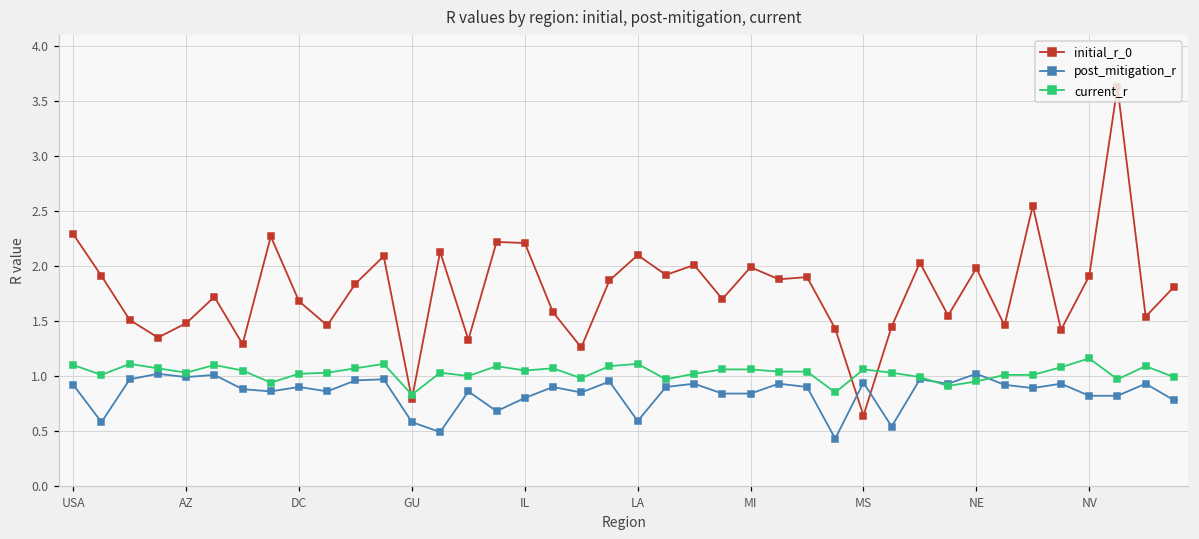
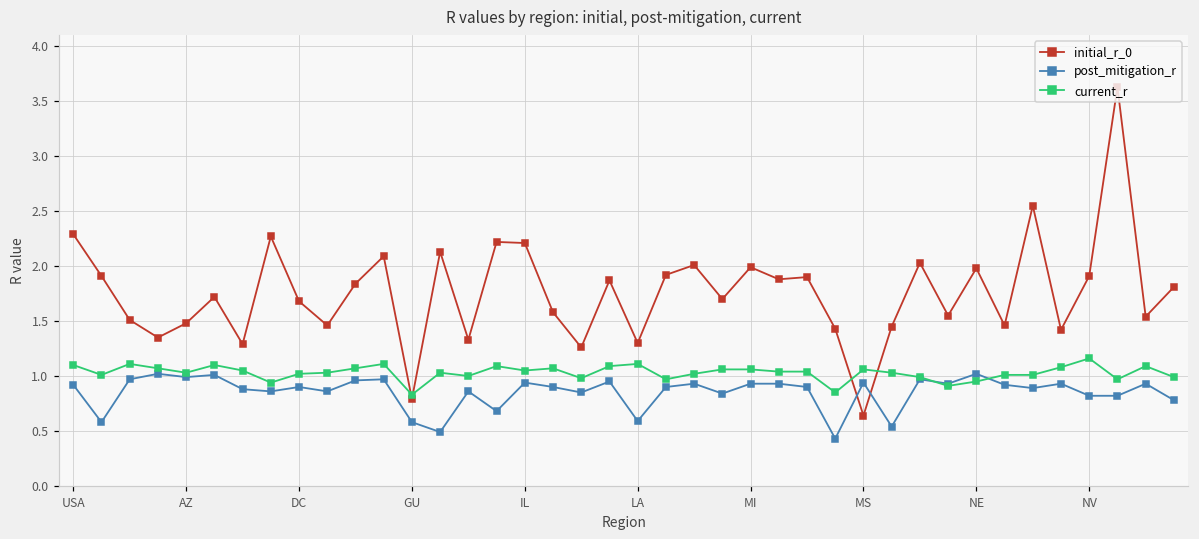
  {
    "initial_r_0": {
      "USA": 2.3,
      "AZ": 1.5,
      "DC": 1.7,
      "GU": 0.8,
      "IL": 2.2,
-     "LA": 2.1,
+     "LA": 1.3,
      "MI": 2.0,
      "MS": 0.6,
      "NE": 2.0,
      "NV": 1.9
    },
    "post_mitigation_r": {
      "USA": 0.9,
      "AZ": 1.0,
      "DC": 0.9,
      "GU": 0.6,
-     "IL": 0.8,
+     "IL": 0.9,
      "LA": 0.6,
-     "MI": 0.8,
+     "MI": 0.9,
      "MS": 0.9,
      "NE": 1.0,
      "NV": 0.8
    },
    "current_r": {
      "USA": 1.1,
      "AZ": 1.0,
      "DC": 1.0,
      "GU": 0.8,
      "IL": 1.1,
      "LA": 1.1,
      "MI": 1.1,
      "MS": 1.1,
      "NE": 1.0,
      "NV": 1.2
    }
  }
